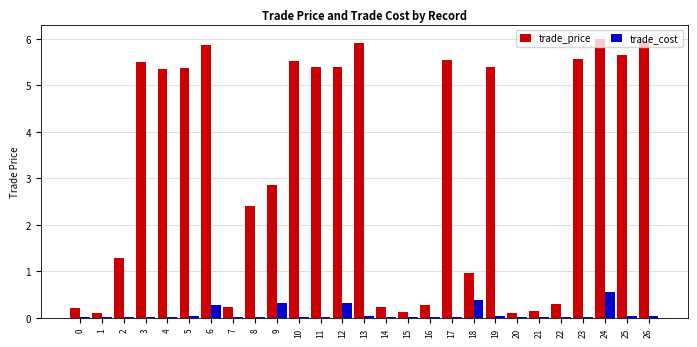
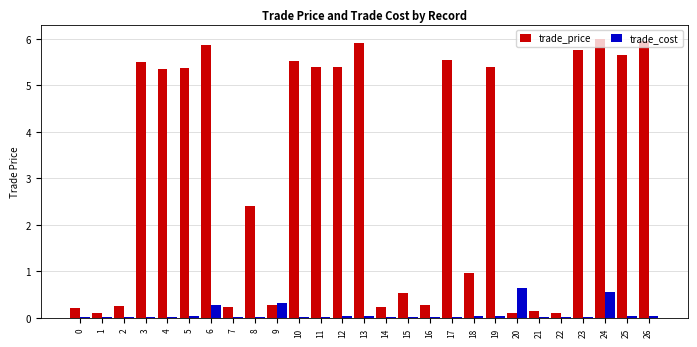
  {
    "trade_price": {
      "0": 0.2,
      "1": 0.1,
-     "2": 1.3,
+     "2": 0.3,
      "3": 5.5,
      "4": 5.4,
      "5": 5.4,
      "6": 5.9,
      "7": 0.2,
      "8": 2.4,
-     "9": 2.9,
+     "9": 0.3,
      "10": 5.5,
      "11": 5.4,
      "12": 5.4,
      "13": 5.9,
      "14": 0.2,
-     "15": 0.1,
+     "15": 0.5,
      "16": 0.3,
      "17": 5.5,
      "18": 1.0,
      "19": 5.4,
      "20": 0.1,
      "21": 0.1,
-     "22": 0.3,
-     "23": 5.6,
+     "22": 0.1,
+     "23": 5.8,
      "25": 5.7
    },
    "trade_cost": {
      "6": 0.3,
      "9": 0.3,
-     "12": 0.3,
-     "18": 0.4,
-     "20": 0.0,
+     "12": 0.0,
+     "18": 0.0,
+     "20": 0.6,
      "24": 0.6
    }
  }
